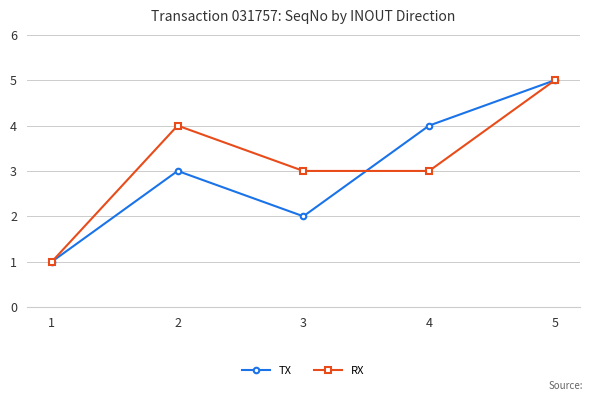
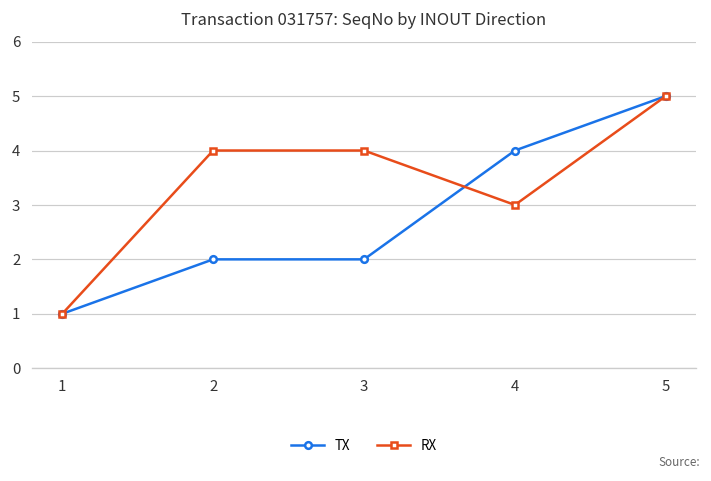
  {
    "TX": {
-     "2": 3,
+     "2": 2,
      "3": 2,
      "4": 4
    },
    "RX": {
      "2": 4,
-     "3": 3,
+     "3": 4,
      "4": 3
    }
  }
